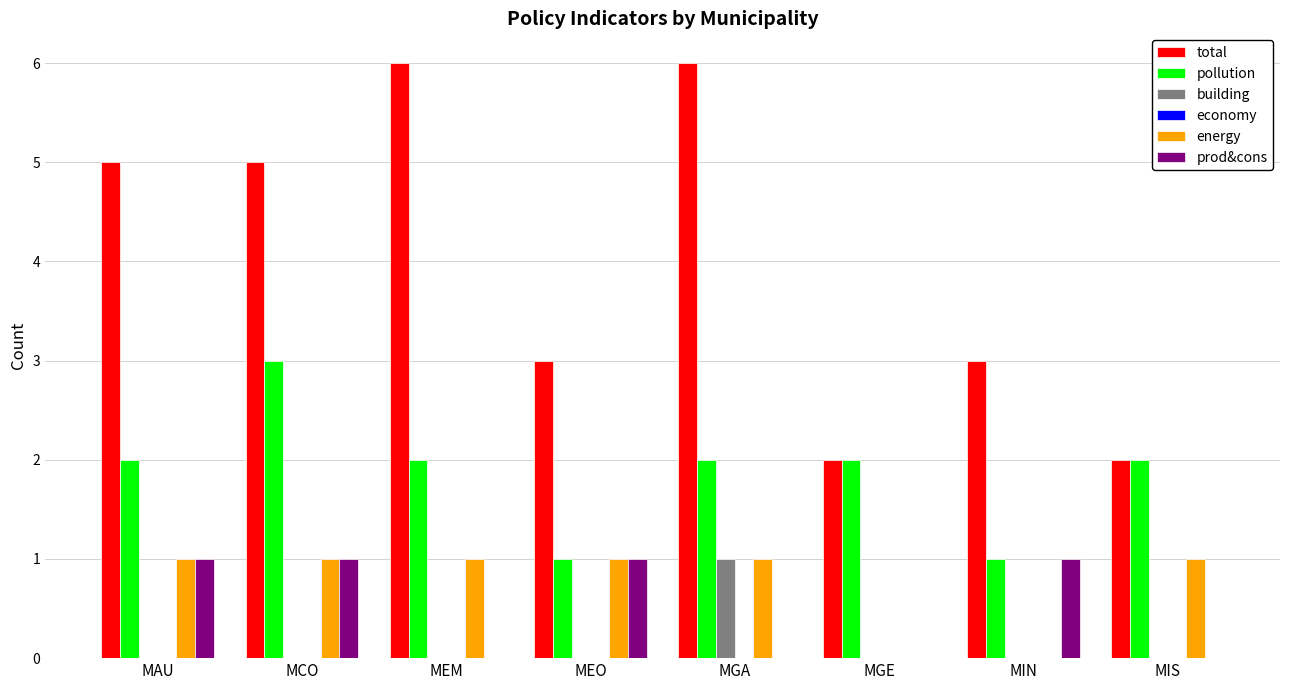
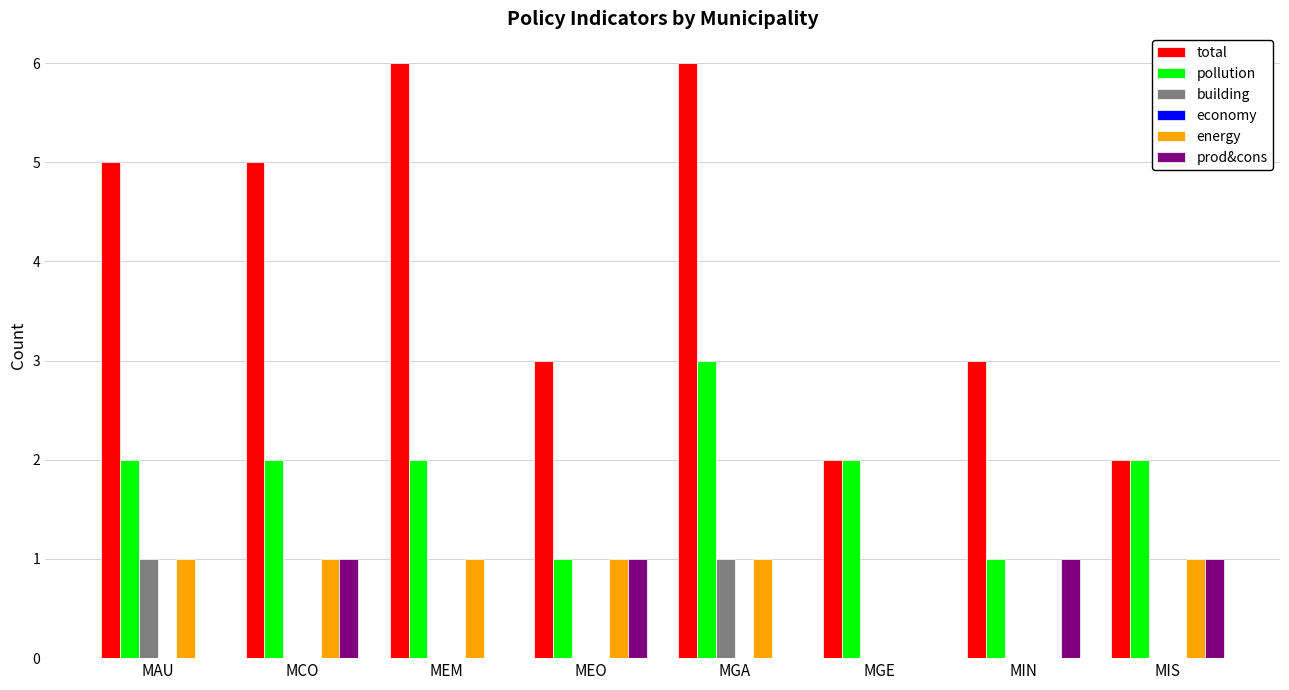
  {
    "total": {
      "MAU": 5,
      "MCO": 5,
      "MEM": 6,
      "MEO": 3,
      "MGA": 6,
      "MGE": 2,
      "MIN": 3,
      "MIS": 2
    },
    "pollution": {
      "MAU": 2,
-     "MCO": 3,
+     "MCO": 2,
      "MEM": 2,
      "MEO": 1,
-     "MGA": 2,
+     "MGA": 3,
      "MGE": 2,
      "MIN": 1,
      "MIS": 2
    },
    "building": {
-     "MAU": 0,
+     "MAU": 1,
      "MCO": 0,
      "MEM": 0,
      "MEO": 0,
      "MGA": 1,
      "MGE": 0,
      "MIN": 0,
      "MIS": 0
    },
    "economy": {
      "MAU": 0,
      "MCO": 0,
      "MEM": 0,
      "MEO": 0,
      "MGA": 0,
      "MGE": 0,
      "MIN": 0,
      "MIS": 0
    },
    "energy": {
      "MAU": 1,
      "MCO": 1,
      "MEM": 1,
      "MEO": 1,
      "MGA": 1,
      "MGE": 0,
      "MIN": 0,
      "MIS": 1
    },
    "prod&cons": {
-     "MAU": 1,
+     "MAU": 0,
      "MCO": 1,
      "MEM": 0,
      "MEO": 1,
      "MGA": 0,
      "MGE": 0,
      "MIN": 1,
-     "MIS": 0
+     "MIS": 1
    }
  }
